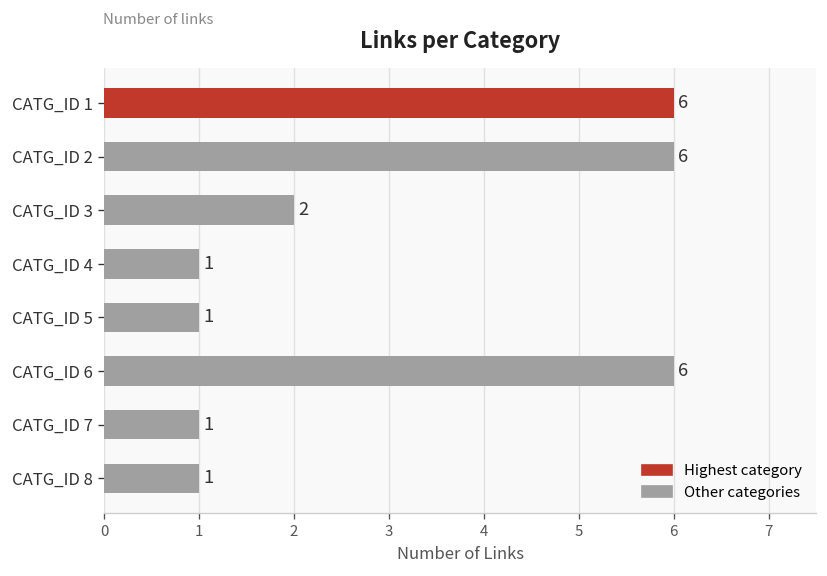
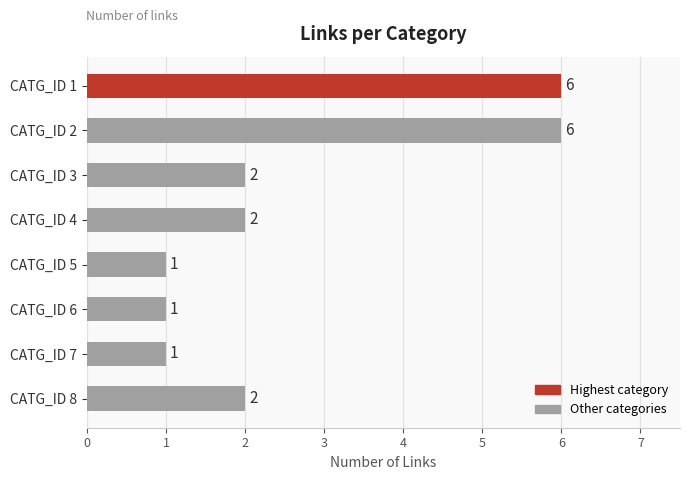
  {
    "CATG_ID 1": 6,
    "CATG_ID 2": 6,
    "CATG_ID 3": 2,
-   "CATG_ID 4": 1,
+   "CATG_ID 4": 2,
    "CATG_ID 5": 1,
-   "CATG_ID 6": 6,
+   "CATG_ID 6": 1,
    "CATG_ID 7": 1,
-   "CATG_ID 8": 1
+   "CATG_ID 8": 2
  }
